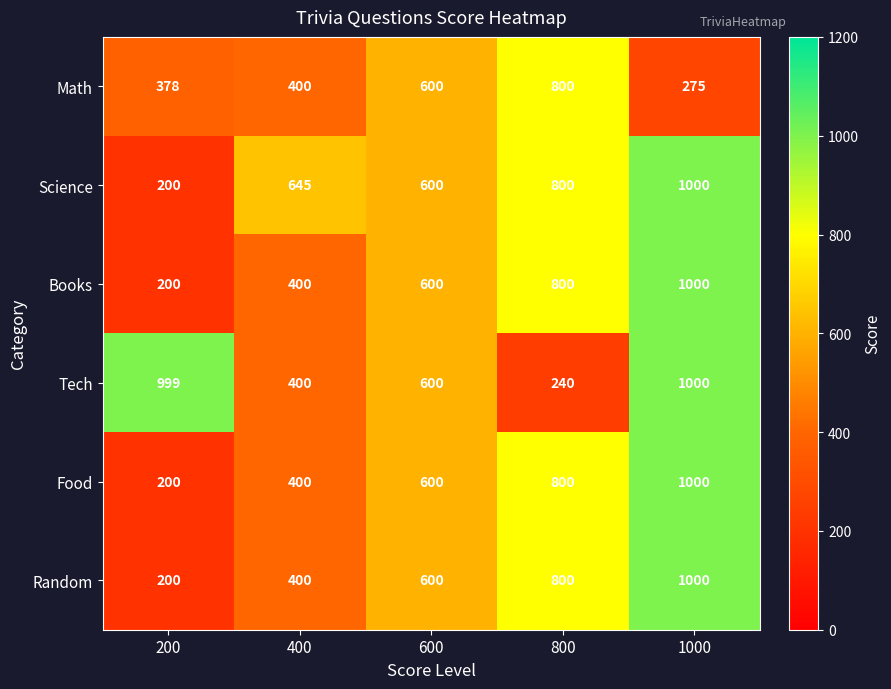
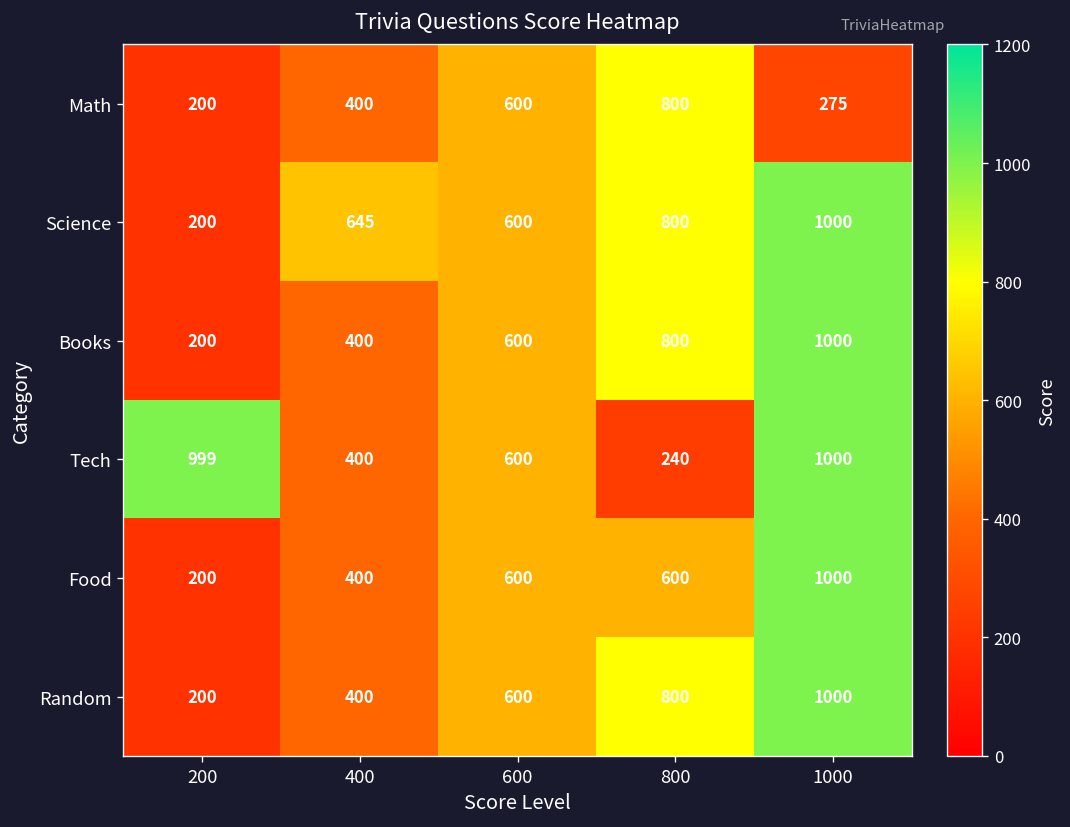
  {
    "Math": {
-     "200": 378,
+     "200": 200,
      "400": 400,
      "600": 600,
      "800": 800,
      "1000": 275
    },
    "Science": {
      "200": 200,
      "400": 645,
      "600": 600,
      "800": 800,
      "1000": 1000
    },
    "Books": {
      "200": 200,
      "400": 400,
      "600": 600,
      "800": 800,
      "1000": 1000
    },
    "Tech": {
      "200": 999,
      "400": 400,
      "600": 600,
      "800": 240,
      "1000": 1000
    },
    "Food": {
      "200": 200,
      "400": 400,
      "600": 600,
-     "800": 800,
+     "800": 600,
      "1000": 1000
    },
    "Random": {
      "200": 200,
      "400": 400,
      "600": 600,
      "800": 800,
      "1000": 1000
    }
  }
